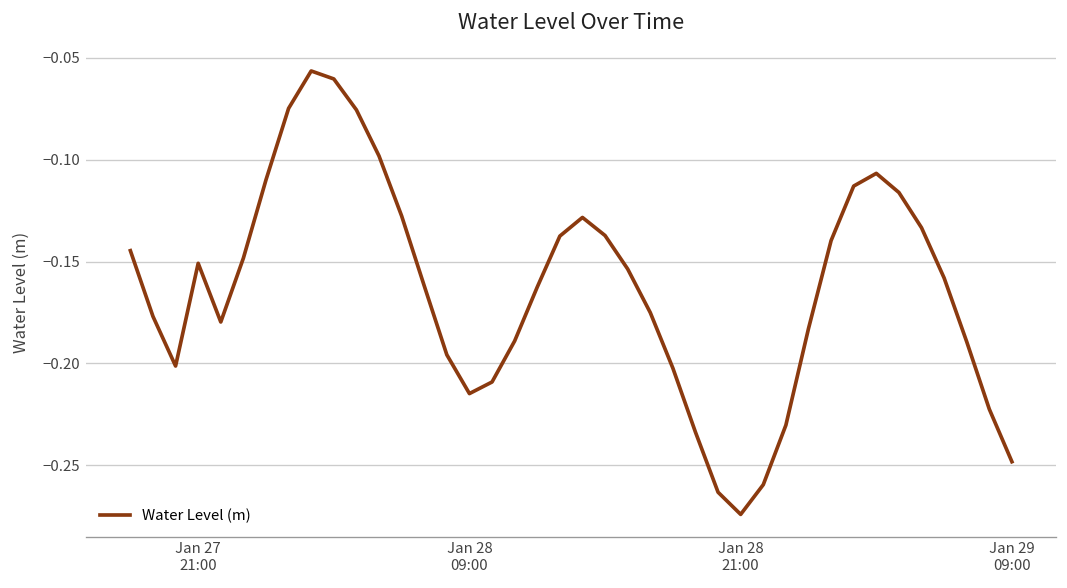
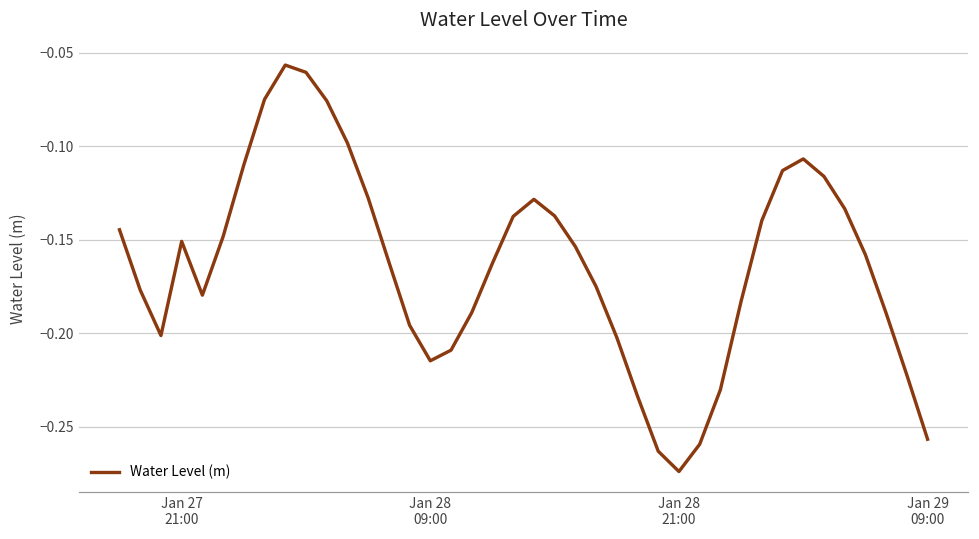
  {
    "Jan 27 21:00": -0.151,
    "Jan 28 09:00": -0.215,
    "Jan 28 21:00": -0.274,
-   "Jan 29 09:00": -0.248
+   "Jan 29 09:00": -0.257
  }
